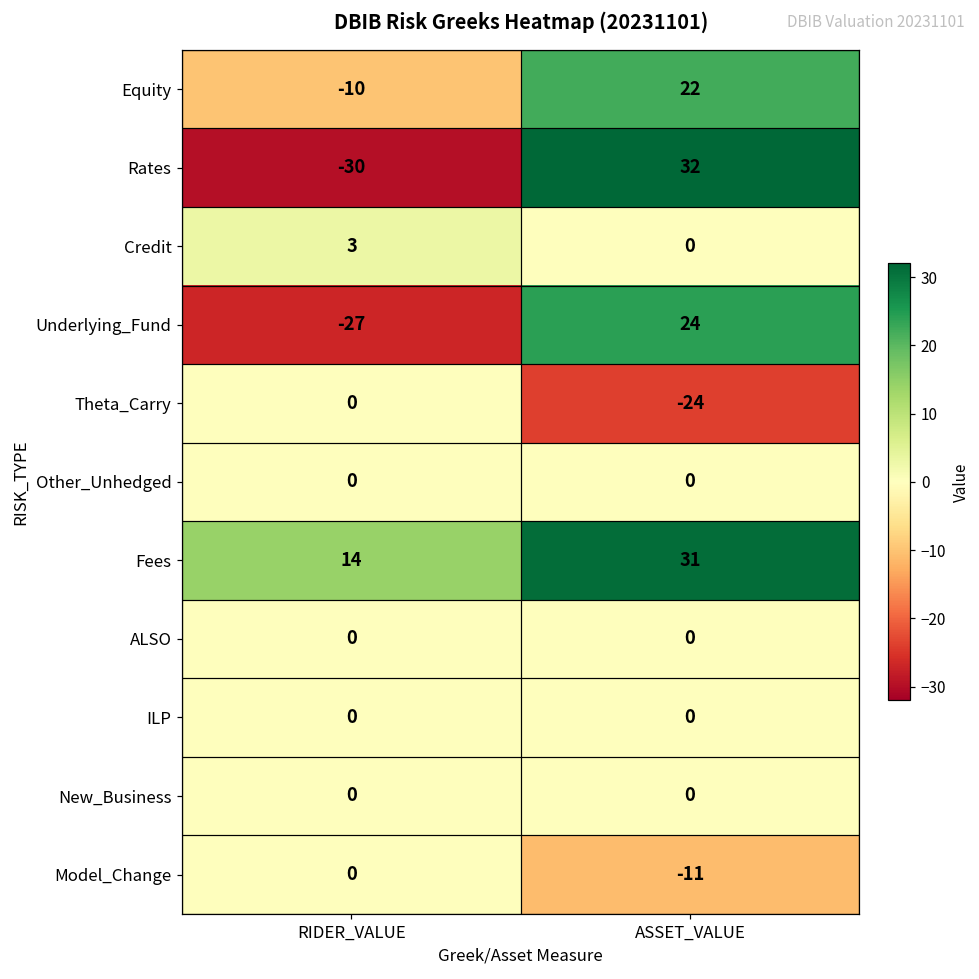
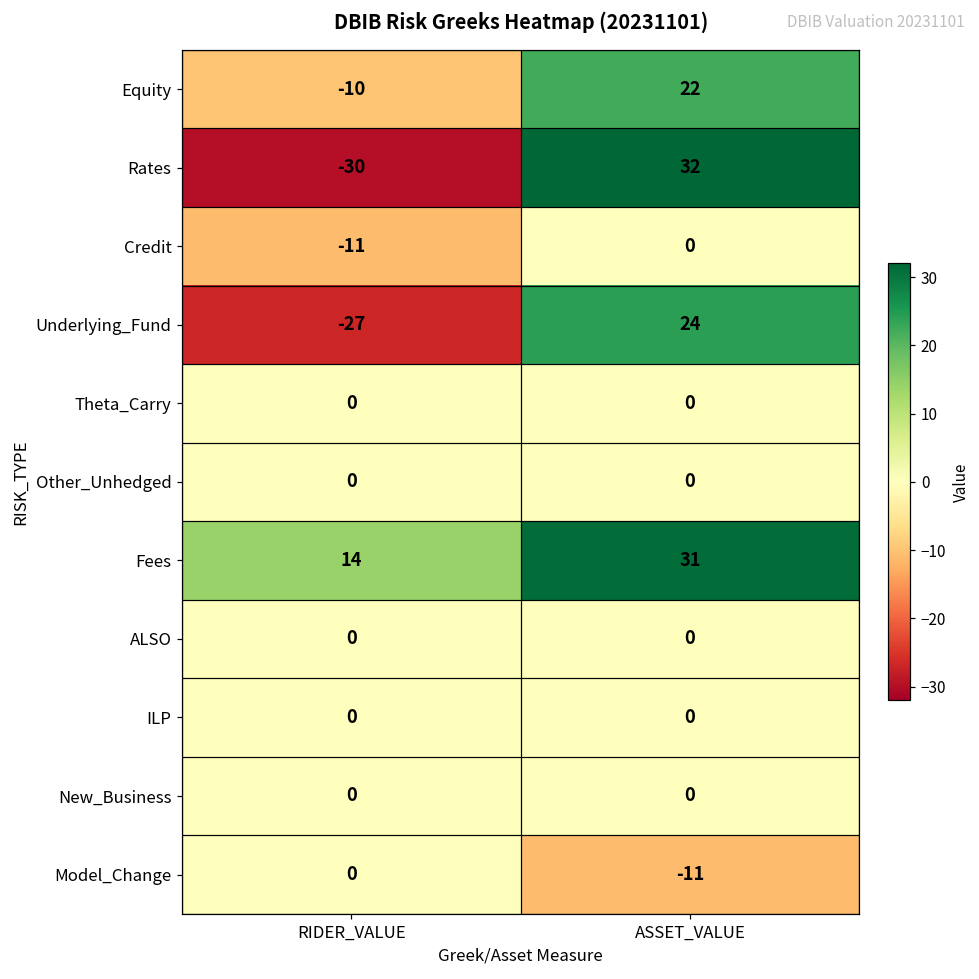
  {
    "Equity": {
      "RIDER_VALUE": -10,
      "ASSET_VALUE": 22
    },
    "Rates": {
      "RIDER_VALUE": -30,
      "ASSET_VALUE": 32
    },
    "Credit": {
-     "RIDER_VALUE": 3,
+     "RIDER_VALUE": -11,
      "ASSET_VALUE": 0
    },
    "Underlying_Fund": {
      "RIDER_VALUE": -27,
      "ASSET_VALUE": 24
    },
    "Theta_Carry": {
      "RIDER_VALUE": 0,
-     "ASSET_VALUE": -24
+     "ASSET_VALUE": 0
    },
    "Other_Unhedged": {
      "RIDER_VALUE": 0,
      "ASSET_VALUE": 0
    },
    "Fees": {
      "RIDER_VALUE": 14,
      "ASSET_VALUE": 31
    },
    "ALSO": {
      "RIDER_VALUE": 0,
      "ASSET_VALUE": 0
    },
    "ILP": {
      "RIDER_VALUE": 0,
      "ASSET_VALUE": 0
    },
    "New_Business": {
      "RIDER_VALUE": 0,
      "ASSET_VALUE": 0
    },
    "Model_Change": {
      "RIDER_VALUE": 0,
      "ASSET_VALUE": -11
    }
  }
